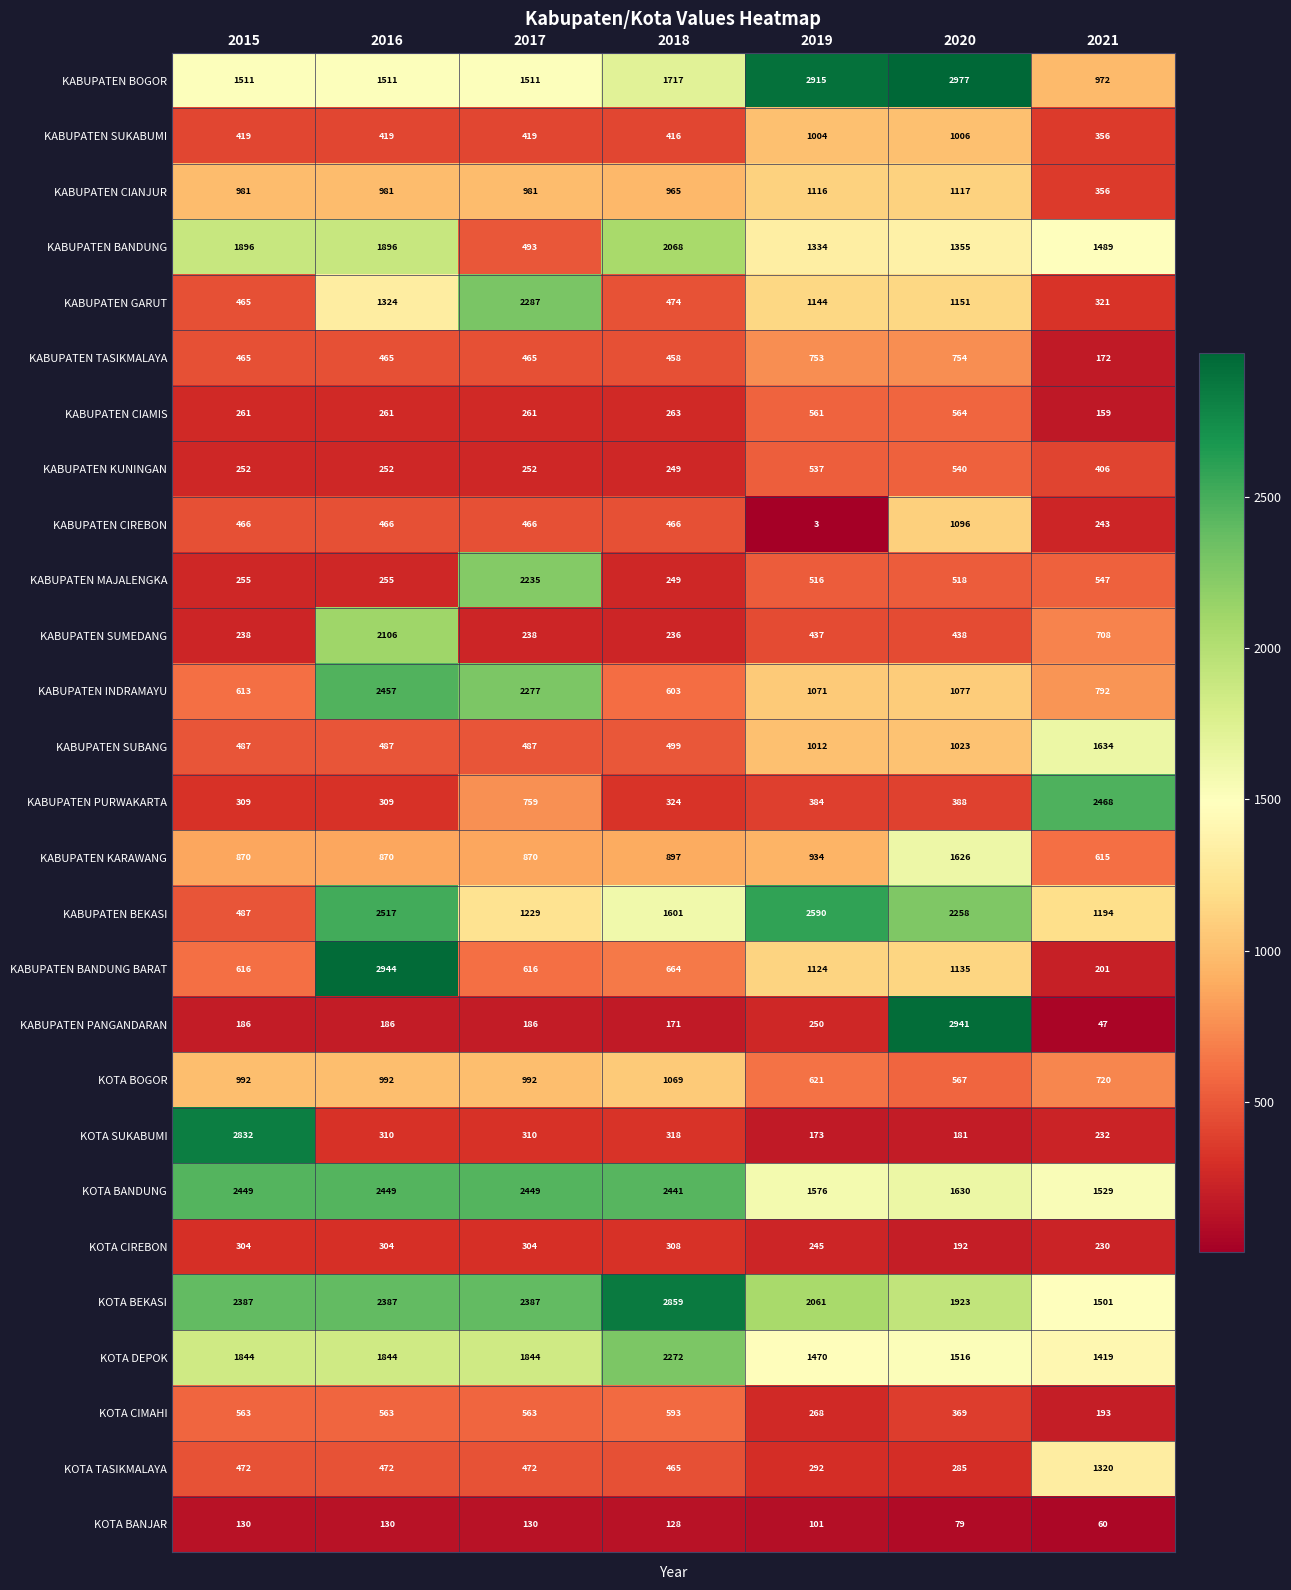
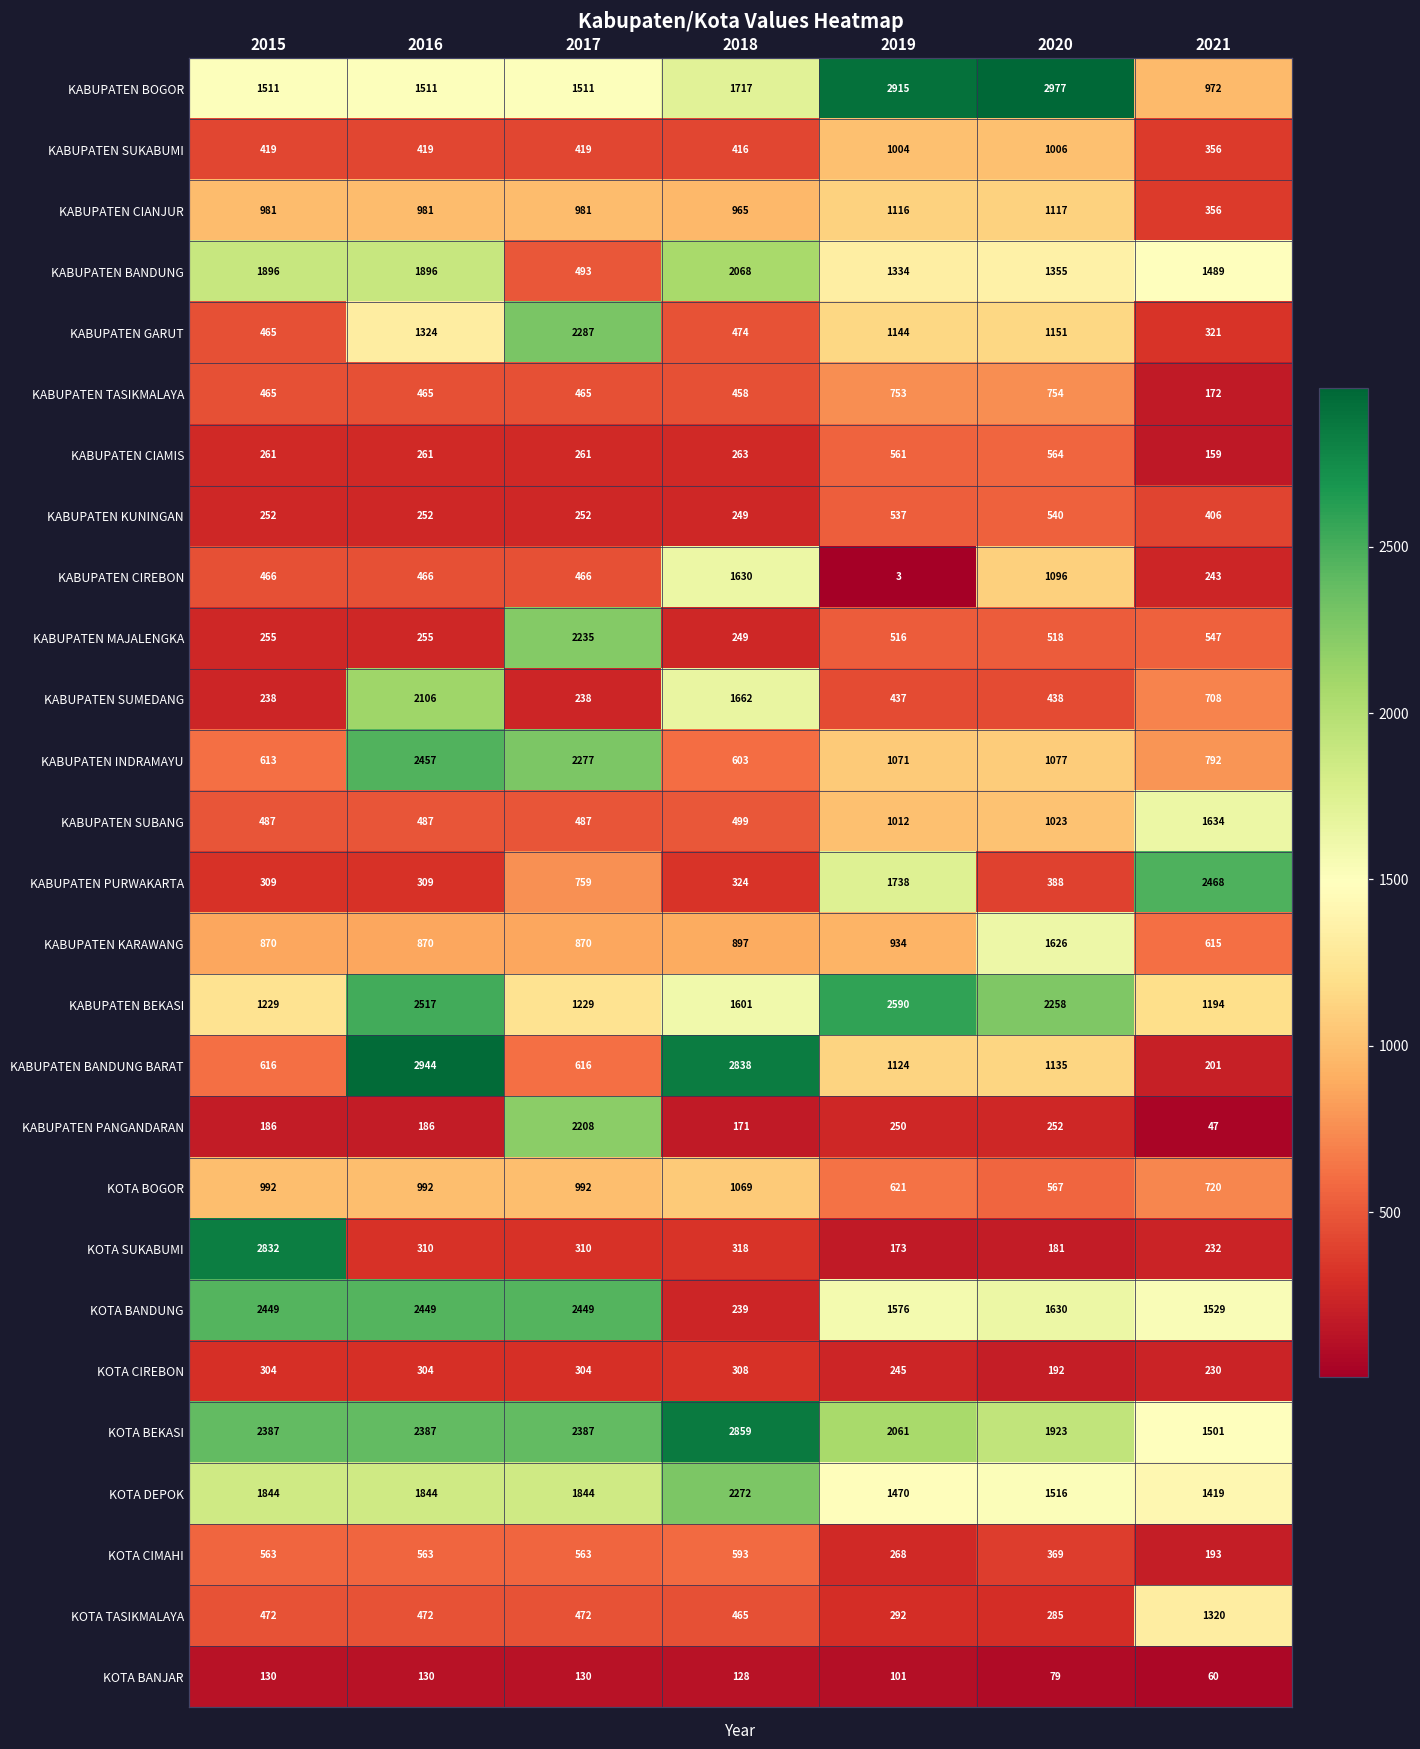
  {
    "KABUPATEN BOGOR": {
      "2015": 1511,
      "2016": 1511,
      "2017": 1511,
      "2018": 1717,
      "2019": 2915,
      "2020": 2977,
      "2021": 972
    },
    "KABUPATEN SUKABUMI": {
      "2015": 419,
      "2016": 419,
      "2017": 419,
      "2018": 416,
      "2019": 1004,
      "2020": 1006,
      "2021": 356
    },
    "KABUPATEN CIANJUR": {
      "2015": 981,
      "2016": 981,
      "2017": 981,
      "2018": 965,
      "2019": 1116,
      "2020": 1117,
      "2021": 356
    },
    "KABUPATEN BANDUNG": {
      "2015": 1896,
      "2016": 1896,
      "2017": 493,
      "2018": 2068,
      "2019": 1334,
      "2020": 1355,
      "2021": 1489
    },
    "KABUPATEN GARUT": {
      "2015": 465,
      "2016": 1324,
      "2017": 2287,
      "2018": 474,
      "2019": 1144,
      "2020": 1151,
      "2021": 321
    },
    "KABUPATEN TASIKMALAYA": {
      "2015": 465,
      "2016": 465,
      "2017": 465,
      "2018": 458,
      "2019": 753,
      "2020": 754,
      "2021": 172
    },
    "KABUPATEN CIAMIS": {
      "2015": 261,
      "2016": 261,
      "2017": 261,
      "2018": 263,
      "2019": 561,
      "2020": 564,
      "2021": 159
    },
    "KABUPATEN KUNINGAN": {
      "2015": 252,
      "2016": 252,
      "2017": 252,
      "2018": 249,
      "2019": 537,
      "2020": 540,
      "2021": 406
    },
    "KABUPATEN CIREBON": {
      "2015": 466,
      "2016": 466,
      "2017": 466,
-     "2018": 466,
+     "2018": 1630,
      "2019": 3,
      "2020": 1096,
      "2021": 243
    },
    "KABUPATEN MAJALENGKA": {
      "2015": 255,
      "2016": 255,
      "2017": 2235,
      "2018": 249,
      "2019": 516,
      "2020": 518,
      "2021": 547
    },
    "KABUPATEN SUMEDANG": {
      "2015": 238,
      "2016": 2106,
      "2017": 238,
-     "2018": 236,
+     "2018": 1662,
      "2019": 437,
      "2020": 438,
      "2021": 708
    },
    "KABUPATEN INDRAMAYU": {
      "2015": 613,
      "2016": 2457,
      "2017": 2277,
      "2018": 603,
      "2019": 1071,
      "2020": 1077,
      "2021": 792
    },
    "KABUPATEN SUBANG": {
      "2015": 487,
      "2016": 487,
      "2017": 487,
      "2018": 499,
      "2019": 1012,
      "2020": 1023,
      "2021": 1634
    },
    "KABUPATEN PURWAKARTA": {
      "2015": 309,
      "2016": 309,
      "2017": 759,
      "2018": 324,
-     "2019": 384,
+     "2019": 1738,
      "2020": 388,
      "2021": 2468
    },
    "KABUPATEN KARAWANG": {
      "2015": 870,
      "2016": 870,
      "2017": 870,
      "2018": 897,
      "2019": 934,
      "2020": 1626,
      "2021": 615
    },
    "KABUPATEN BEKASI": {
-     "2015": 487,
+     "2015": 1229,
      "2016": 2517,
      "2017": 1229,
      "2018": 1601,
      "2019": 2590,
      "2020": 2258,
      "2021": 1194
    },
    "KABUPATEN BANDUNG BARAT": {
      "2015": 616,
      "2016": 2944,
      "2017": 616,
-     "2018": 664,
+     "2018": 2838,
      "2019": 1124,
      "2020": 1135,
      "2021": 201
    },
    "KABUPATEN PANGANDARAN": {
      "2015": 186,
      "2016": 186,
-     "2017": 186,
+     "2017": 2208,
      "2018": 171,
      "2019": 250,
-     "2020": 2941,
+     "2020": 252,
      "2021": 47
    },
    "KOTA BOGOR": {
      "2015": 992,
      "2016": 992,
      "2017": 992,
      "2018": 1069,
      "2019": 621,
      "2020": 567,
      "2021": 720
    },
    "KOTA SUKABUMI": {
      "2015": 2832,
      "2016": 310,
      "2017": 310,
      "2018": 318,
      "2019": 173,
      "2020": 181,
      "2021": 232
    },
    "KOTA BANDUNG": {
      "2015": 2449,
      "2016": 2449,
      "2017": 2449,
-     "2018": 2441,
+     "2018": 239,
      "2019": 1576,
      "2020": 1630,
      "2021": 1529
    },
    "KOTA CIREBON": {
      "2015": 304,
      "2016": 304,
      "2017": 304,
      "2018": 308,
      "2019": 245,
      "2020": 192,
      "2021": 230
    },
    "KOTA BEKASI": {
      "2015": 2387,
      "2016": 2387,
      "2017": 2387,
      "2018": 2859,
      "2019": 2061,
      "2020": 1923,
      "2021": 1501
    },
    "KOTA DEPOK": {
      "2015": 1844,
      "2016": 1844,
      "2017": 1844,
      "2018": 2272,
      "2019": 1470,
      "2020": 1516,
      "2021": 1419
    },
    "KOTA CIMAHI": {
      "2015": 563,
      "2016": 563,
      "2017": 563,
      "2018": 593,
      "2019": 268,
      "2020": 369,
      "2021": 193
    },
    "KOTA TASIKMALAYA": {
      "2015": 472,
      "2016": 472,
      "2017": 472,
      "2018": 465,
      "2019": 292,
      "2020": 285,
      "2021": 1320
    },
    "KOTA BANJAR": {
      "2015": 130,
      "2016": 130,
      "2017": 130,
      "2018": 128,
      "2019": 101,
      "2020": 79,
      "2021": 60
    }
  }
